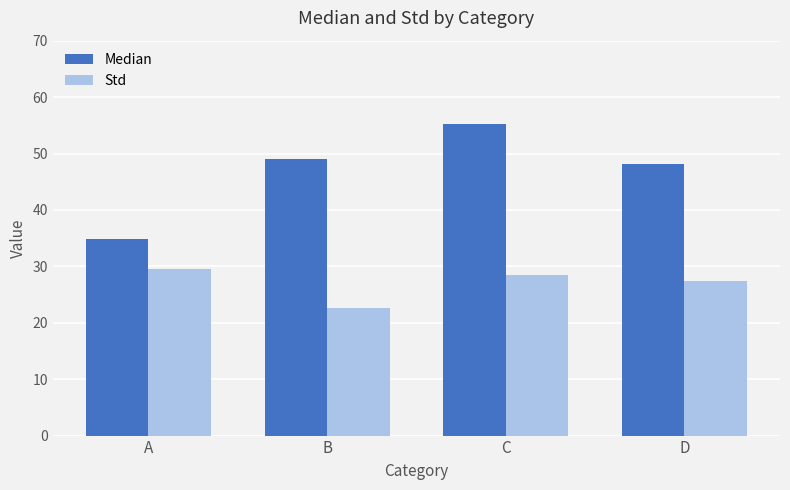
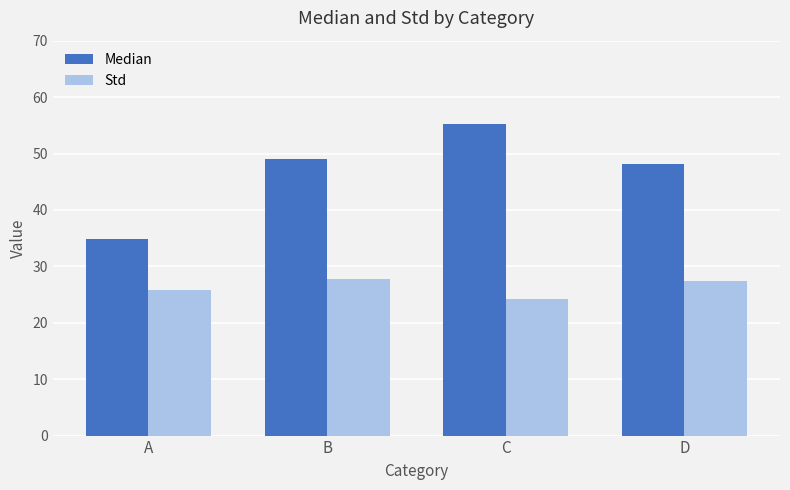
  {
    "Median": {
      "A": 35,
      "B": 49,
      "C": 55,
      "D": 48
    },
    "Std": {
-     "A": 30,
-     "B": 23,
-     "C": 28,
+     "A": 26,
+     "B": 28,
+     "C": 24,
      "D": 27
    }
  }
